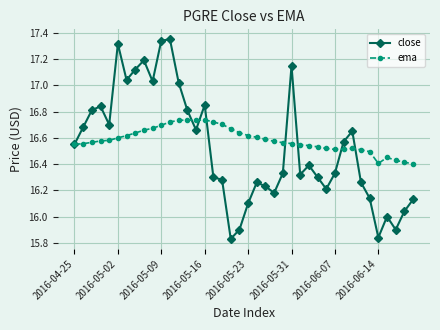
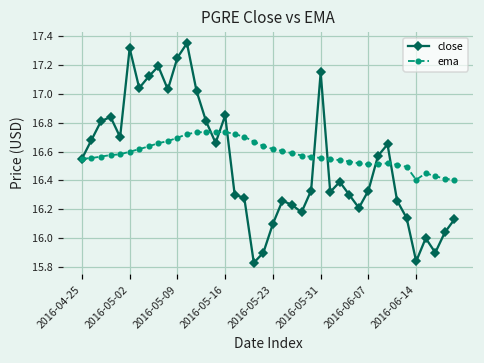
  {
    "close": {
      "2016-05-02": 17.32,
-     "2016-05-09": 17.34,
+     "2016-05-09": 17.25,
      "2016-05-16": 16.85,
      "2016-05-23": 16.10,
      "2016-05-31": 17.15,
      "2016-06-07": 16.33,
      "2016-06-14": 15.84
    },
    "ema": {
      "2016-05-02": 16.60,
      "2016-05-09": 16.70,
      "2016-05-16": 16.74,
      "2016-05-23": 16.62,
      "2016-05-31": 16.56,
      "2016-06-07": 16.51,
      "2016-06-14": 16.40
    }
  }
